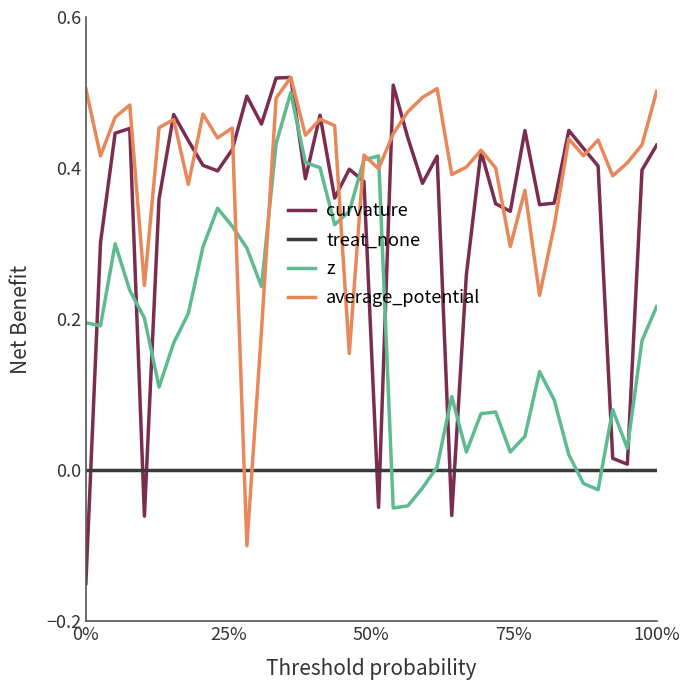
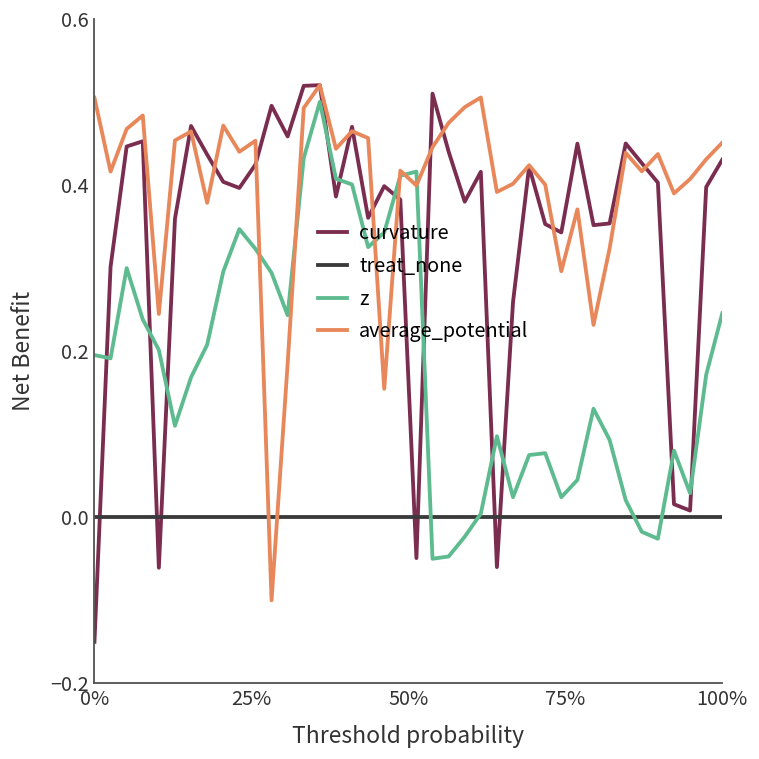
  {
    "curvature": {
      "0%": -0.15,
      "100%": 0.43
    },
    "treat_none": {
      "0%": 0.00,
      "100%": 0.00
    },
    "z": {
      "0%": 0.20,
-     "100%": 0.22
+     "100%": 0.25
    },
    "average_potential": {
      "0%": 0.50,
-     "100%": 0.50
+     "100%": 0.45
    }
  }
